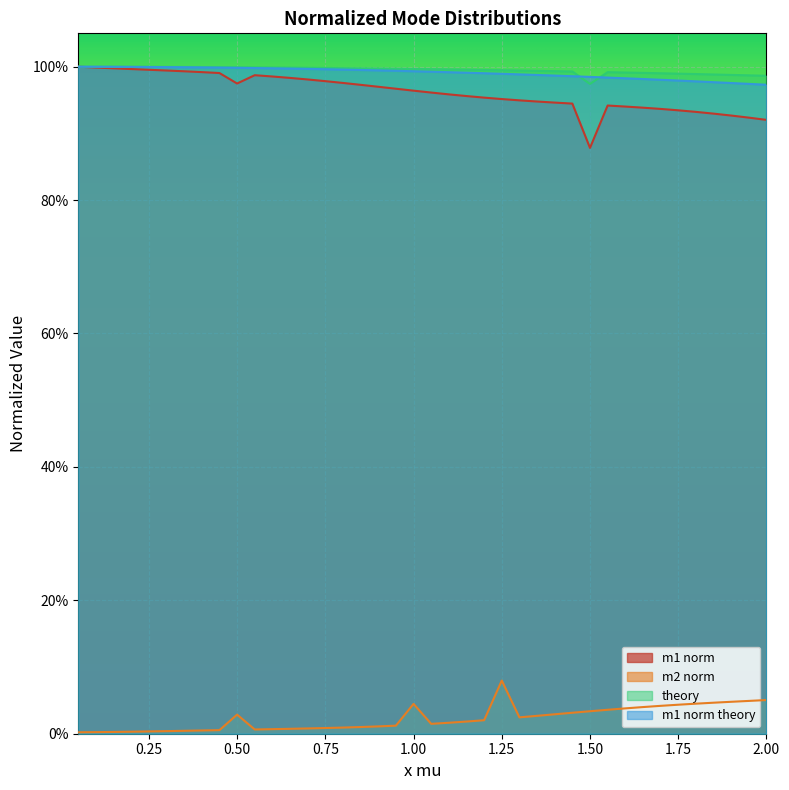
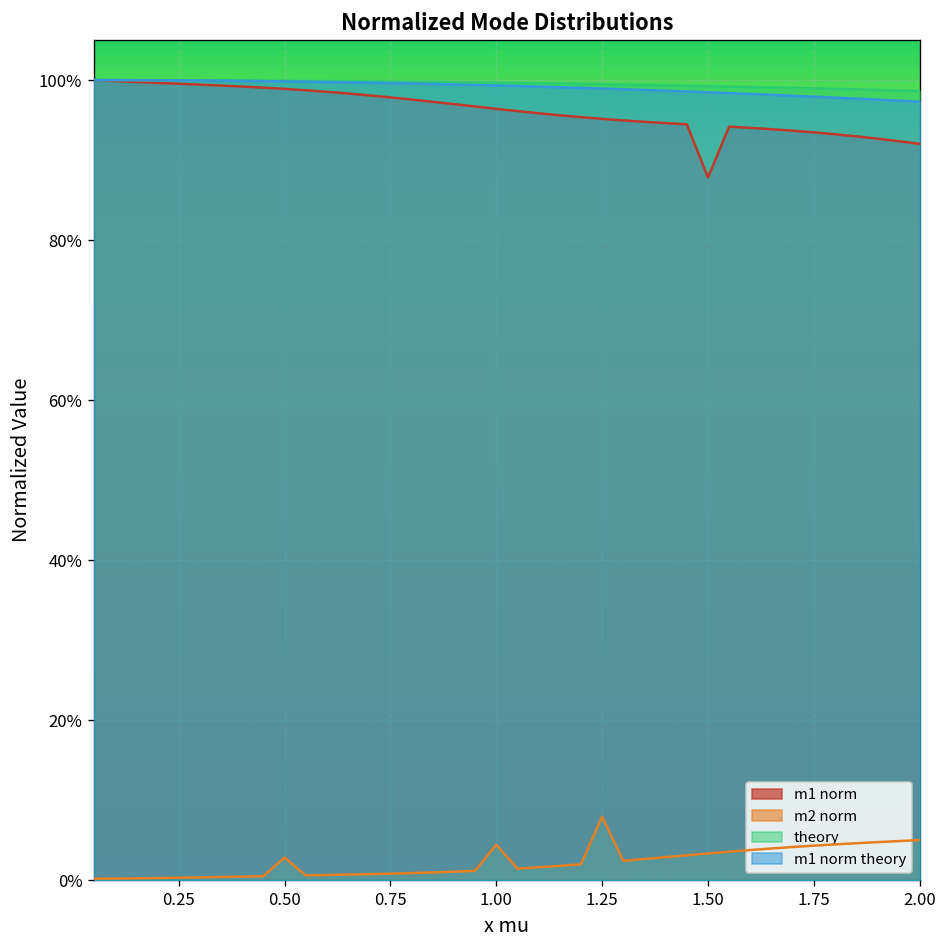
  {
    "m1 norm": {
      "0.25": "100%",
-     "0.50": "97%",
+     "0.50": "99%",
      "0.75": "98%",
      "1.00": "96%",
      "1.25": "95%",
      "1.50": "88%",
      "1.75": "93%",
      "2.00": "92%"
    },
    "m2 norm": {
      "0.25": "0%",
      "0.50": "3%",
      "0.75": "1%",
      "1.00": "4%",
      "1.25": "8%",
      "1.50": "3%",
      "2.00": "5%"
    },
    "theory": {
      "1.25": "99%",
-     "1.50": "97%",
+     "1.50": "99%",
      "1.75": "99%",
      "2.00": "99%"
    },
    "m1 norm theory": {
      "1.25": "99%",
      "1.50": "98%",
      "1.75": "98%",
      "2.00": "97%"
    }
  }
